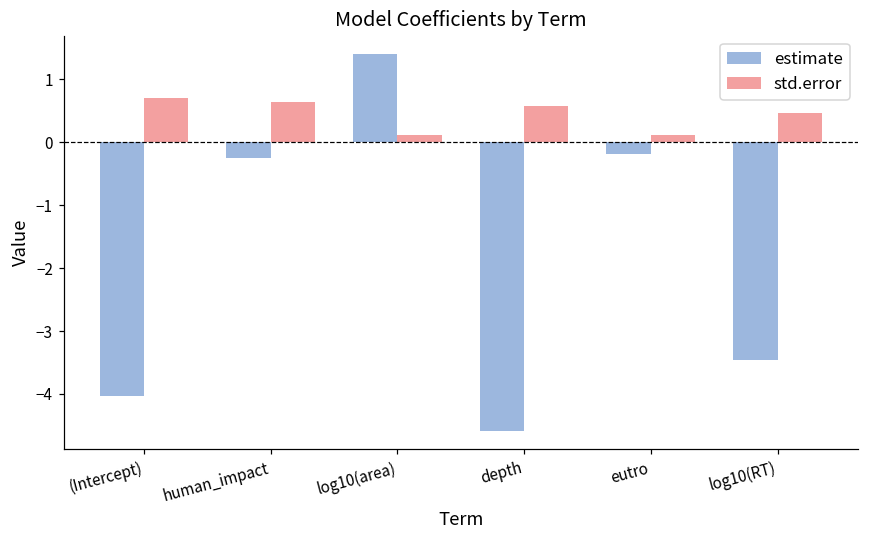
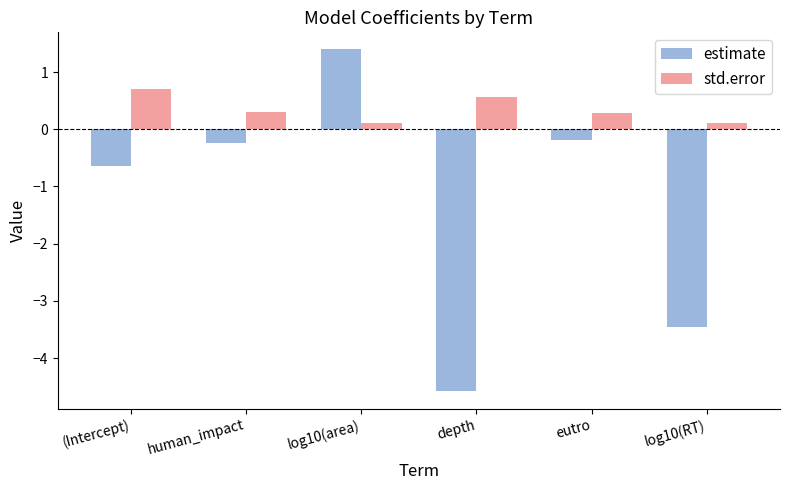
  {
    "estimate": {
-     "(Intercept)": -4.0,
+     "(Intercept)": -0.6,
      "human_impact": -0.2,
      "log10(area)": 1.4,
      "depth": -4.6,
      "eutro": -0.2,
      "log10(RT)": -3.5
    },
    "std.error": {
      "(Intercept)": 0.7,
-     "human_impact": 0.6,
+     "human_impact": 0.3,
      "log10(area)": 0.1,
      "depth": 0.6,
-     "eutro": 0.1,
-     "log10(RT)": 0.5
+     "eutro": 0.3,
+     "log10(RT)": 0.1
    }
  }
